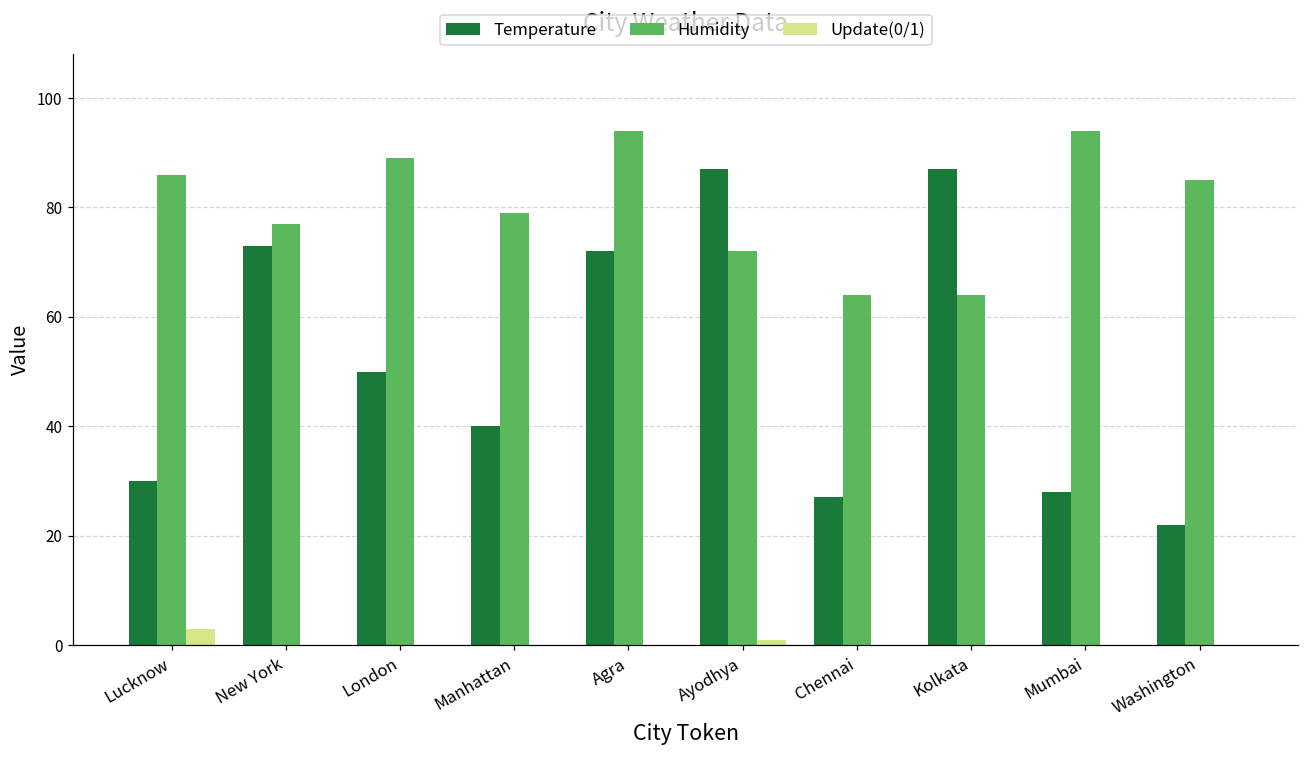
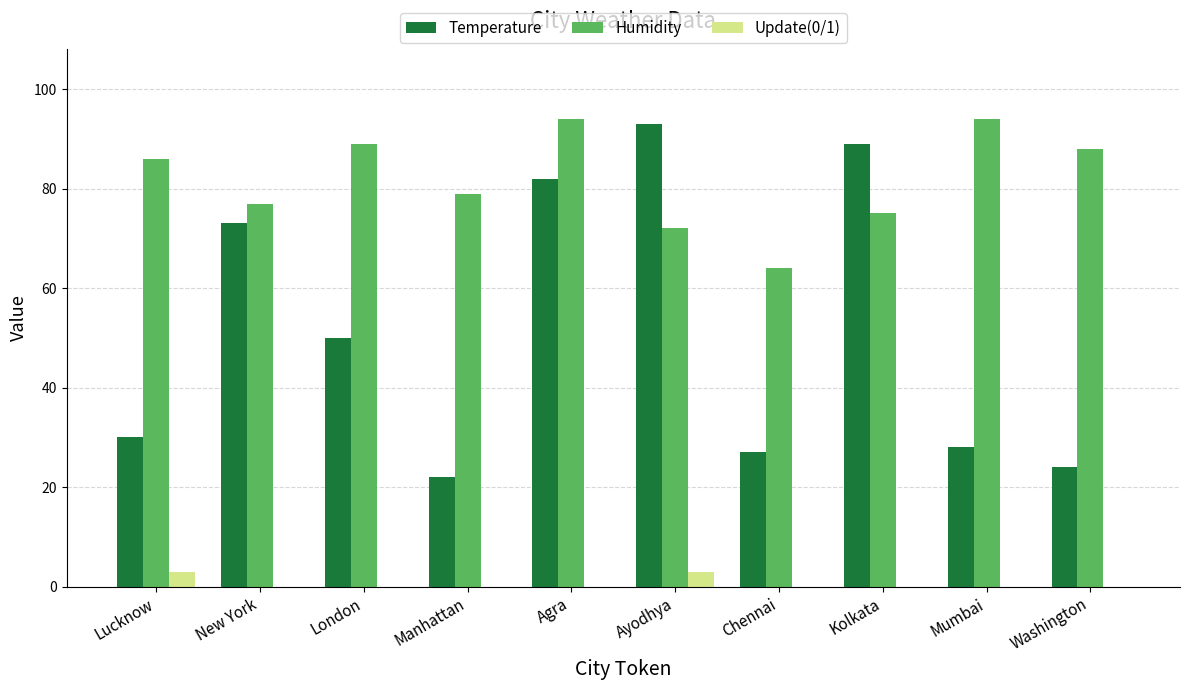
  {
    "Temperature": {
      "Lucknow": 30,
      "New York": 73,
      "London": 50,
-     "Manhattan": 40,
-     "Agra": 72,
-     "Ayodhya": 87,
+     "Manhattan": 22,
+     "Agra": 82,
+     "Ayodhya": 93,
      "Chennai": 27,
-     "Kolkata": 87,
+     "Kolkata": 89,
      "Mumbai": 28,
-     "Washington": 22
+     "Washington": 24
    },
    "Humidity": {
      "Lucknow": 86,
      "New York": 77,
      "London": 89,
      "Manhattan": 79,
      "Agra": 94,
      "Ayodhya": 72,
      "Chennai": 64,
-     "Kolkata": 64,
+     "Kolkata": 75,
      "Mumbai": 94,
-     "Washington": 85
+     "Washington": 88
    },
    "Update(0/1)": {
      "Lucknow": 3,
      "New York": 0,
      "London": 0,
      "Manhattan": 0,
      "Agra": 0,
-     "Ayodhya": 1,
+     "Ayodhya": 3,
      "Chennai": 0,
      "Kolkata": 0,
      "Mumbai": 0,
      "Washington": 0
    }
  }
